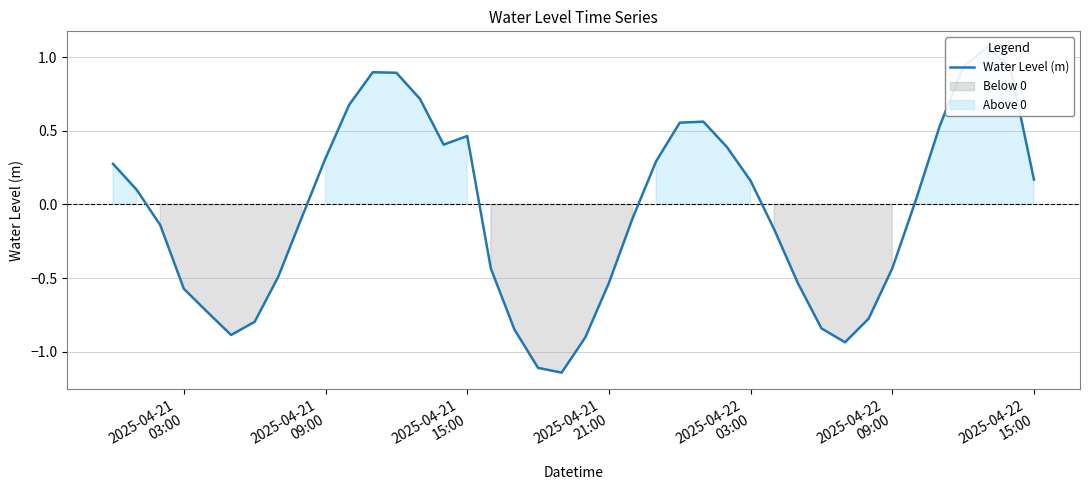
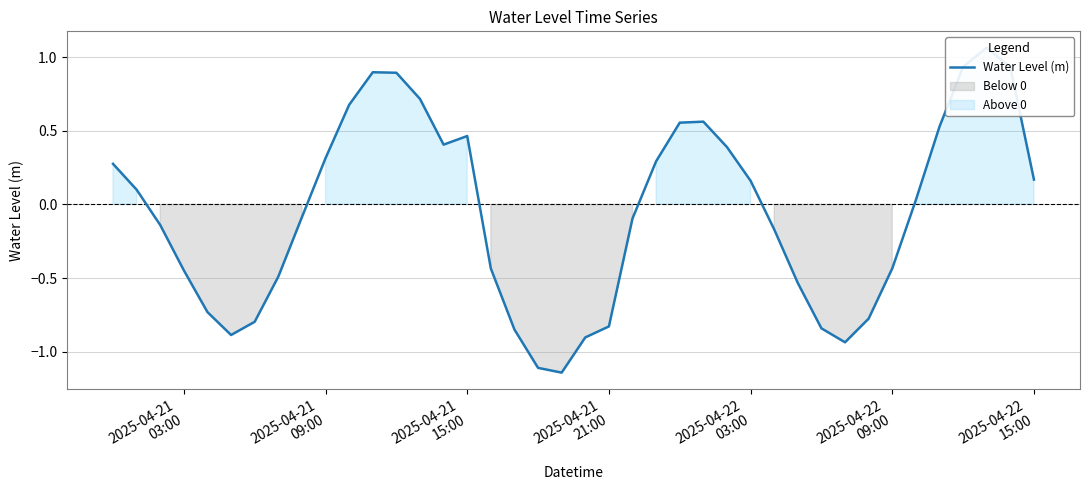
  {
-   "2025-04-21 03:00": -0.57,
+   "2025-04-21 03:00": -0.45,
    "2025-04-21 09:00": 0.31,
    "2025-04-21 15:00": 0.46,
-   "2025-04-21 21:00": -0.53,
+   "2025-04-21 21:00": -0.83,
    "2025-04-22 03:00": 0.16,
    "2025-04-22 09:00": -0.43,
    "2025-04-22 15:00": 0.17
  }
